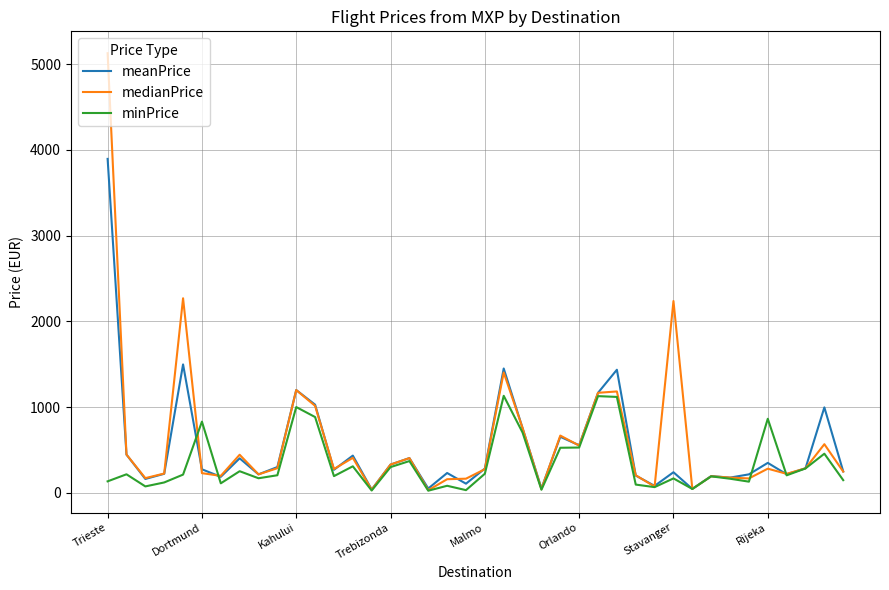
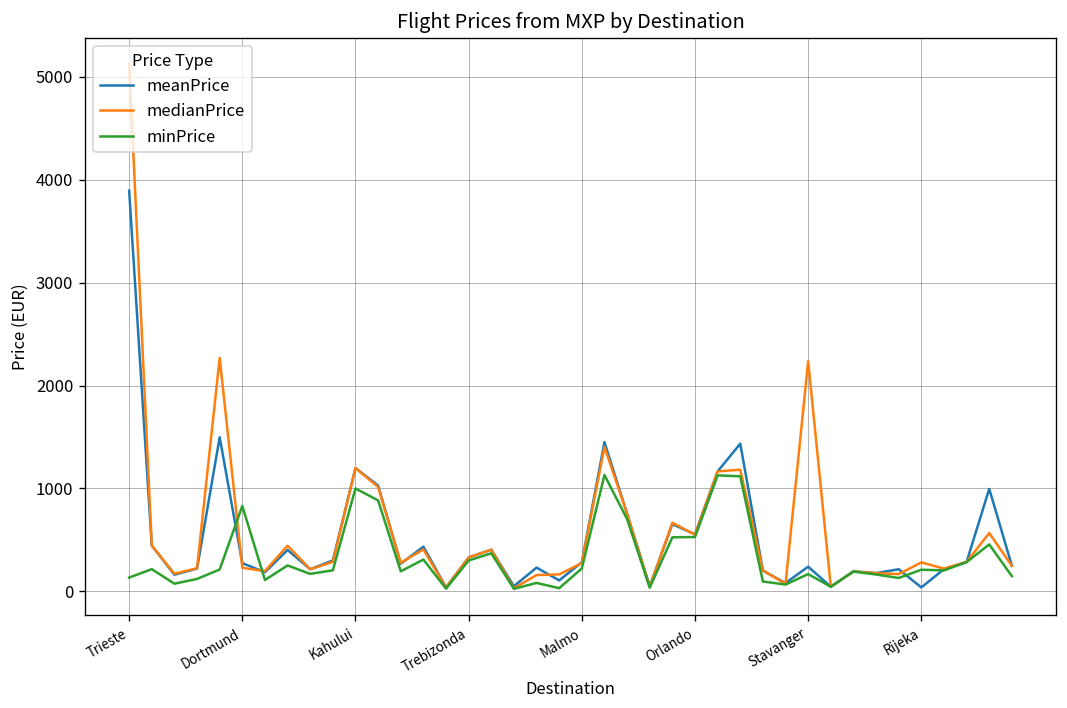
  {
    "meanPrice": {
      "Trieste": 3900,
      "Dortmund": 300,
      "Stavanger": 200,
-     "Rijeka": 300
+     "Rijeka": 0
    },
    "medianPrice": {
      "Dortmund": 200,
      "Stavanger": 2200,
      "Rijeka": 300
    },
    "minPrice": {
      "Trieste": 100,
      "Dortmund": 800,
      "Kahului": 1000,
      "Malmo": 200,
      "Stavanger": 200,
-     "Rijeka": 900
+     "Rijeka": 200
    }
  }
